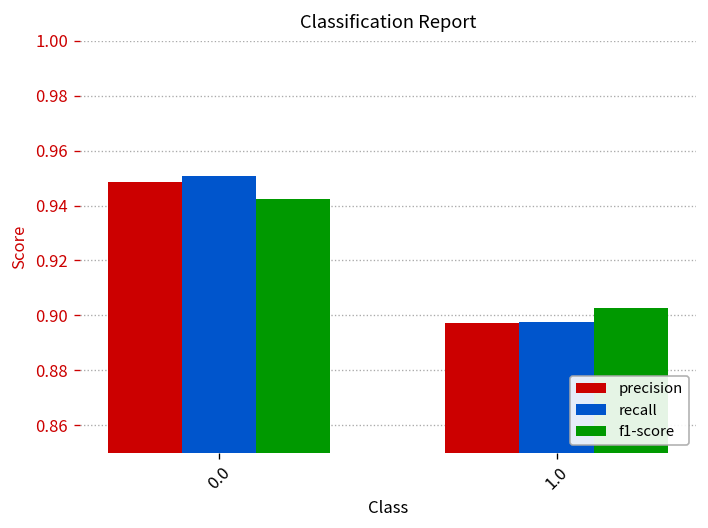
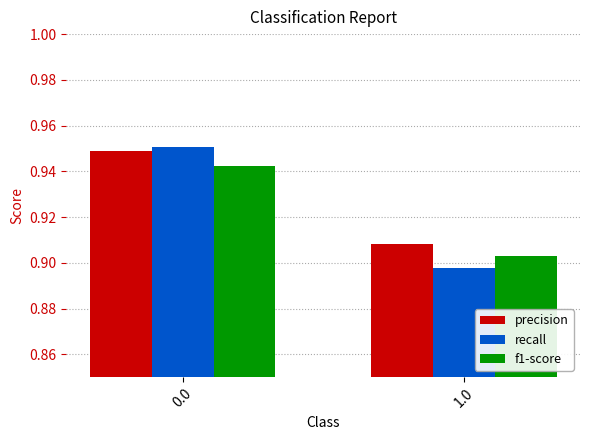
  {
    "precision": {
      "0.0": 0.949,
-     "1.0": 0.897
+     "1.0": 0.908
    },
    "recall": {
      "0.0": 0.951,
      "1.0": 0.898
    },
    "f1-score": {
      "0.0": 0.942,
      "1.0": 0.903
    }
  }
